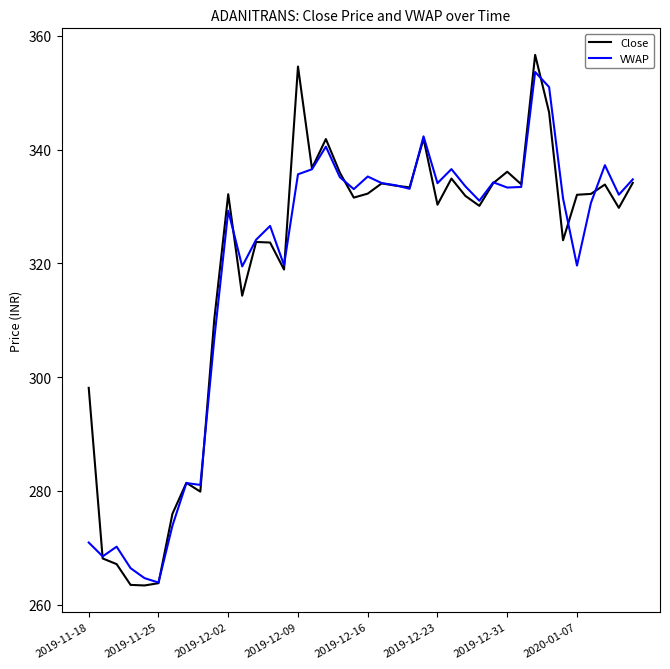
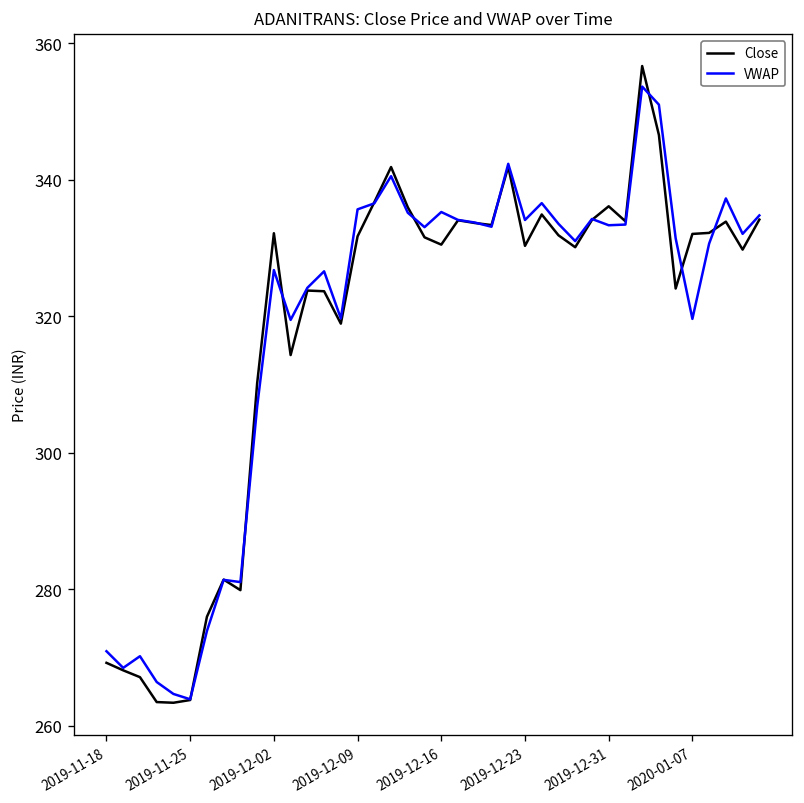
  {
    "Close": {
-     "2019-11-18": 298,
+     "2019-11-18": 269,
      "2019-12-02": 332,
-     "2019-12-09": 355,
-     "2019-12-16": 332,
+     "2019-12-09": 332,
+     "2019-12-16": 330,
      "2019-12-23": 330,
      "2019-12-31": 336,
      "2020-01-07": 332
    },
    "VWAP": {
      "2019-11-18": 271,
-     "2019-12-02": 329,
+     "2019-12-02": 327,
      "2019-12-09": 336,
      "2019-12-16": 335,
      "2019-12-23": 334,
      "2019-12-31": 333,
      "2020-01-07": 320
    }
  }
